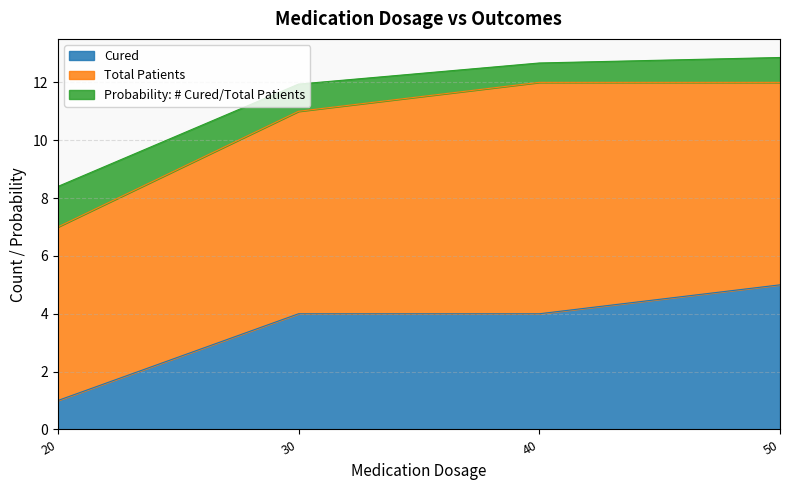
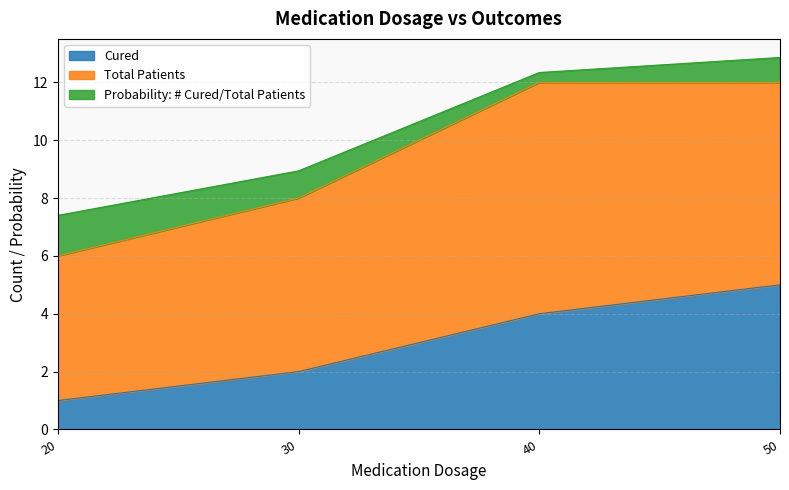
  {
    "Cured": {
      "20": 1,
-     "30": 4,
+     "30": 2,
      "40": 4,
      "50": 5
    },
    "Total Patients": {
-     "20": 6,
-     "30": 7,
+     "20": 5,
+     "30": 6,
      "40": 8,
      "50": 7
    },
    "Probability: # Cured/Total Patients": {
      "20": 1.4,
-     "40": 0.7,
+     "40": 0.3,
      "50": 0.9
    }
  }
